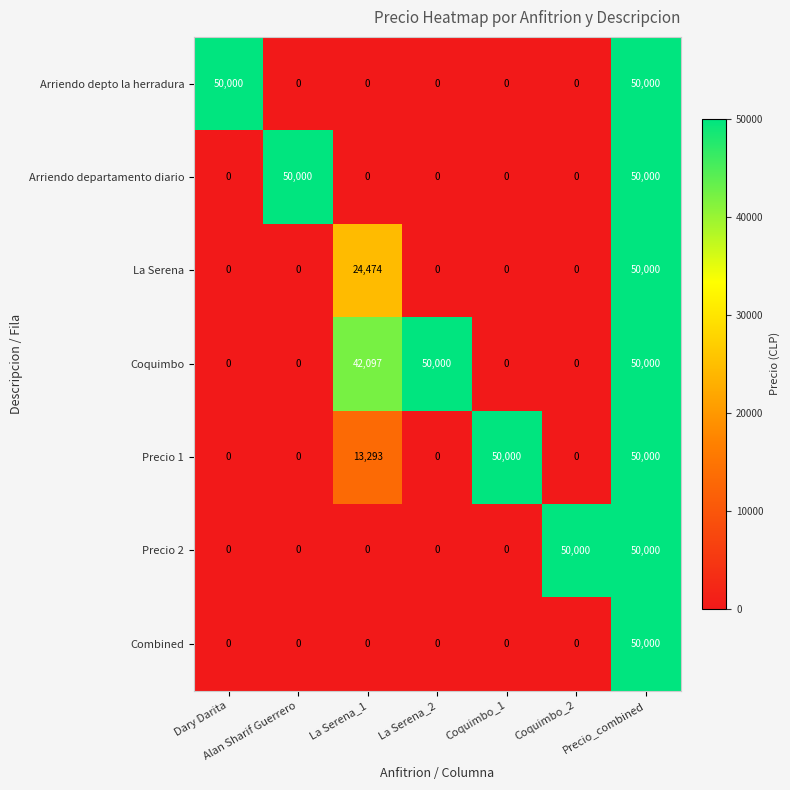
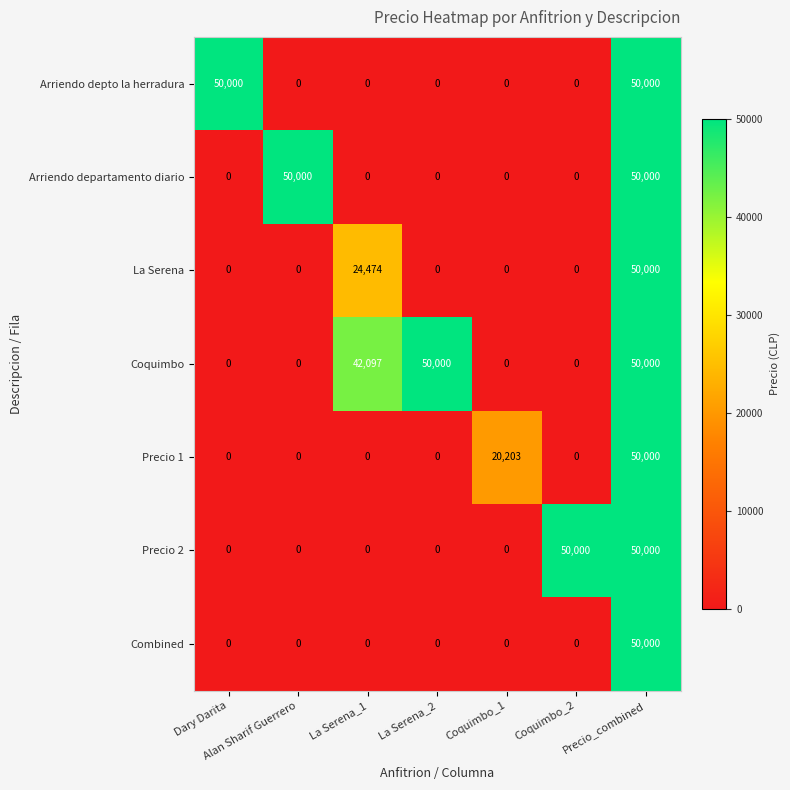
  {
    "Arriendo depto la herradura": {
      "Dary Darita": "50,000",
      "Alan Sharif Guerrero": "0",
      "La Serena_1": "0",
      "La Serena_2": "0",
      "Coquimbo_1": "0",
      "Coquimbo_2": "0",
      "Precio_combined": "50,000"
    },
    "Arriendo departamento diario": {
      "Dary Darita": "0",
      "Alan Sharif Guerrero": "50,000",
      "La Serena_1": "0",
      "La Serena_2": "0",
      "Coquimbo_1": "0",
      "Coquimbo_2": "0",
      "Precio_combined": "50,000"
    },
    "La Serena": {
      "Dary Darita": "0",
      "Alan Sharif Guerrero": "0",
      "La Serena_1": "24,474",
      "La Serena_2": "0",
      "Coquimbo_1": "0",
      "Coquimbo_2": "0",
      "Precio_combined": "50,000"
    },
    "Coquimbo": {
      "Dary Darita": "0",
      "Alan Sharif Guerrero": "0",
      "La Serena_1": "42,097",
      "La Serena_2": "50,000",
      "Coquimbo_1": "0",
      "Coquimbo_2": "0",
      "Precio_combined": "50,000"
    },
    "Precio 1": {
      "Dary Darita": "0",
      "Alan Sharif Guerrero": "0",
-     "La Serena_1": "13,293",
+     "La Serena_1": "0",
      "La Serena_2": "0",
-     "Coquimbo_1": "50,000",
+     "Coquimbo_1": "20,203",
      "Coquimbo_2": "0",
      "Precio_combined": "50,000"
    },
    "Precio 2": {
      "Dary Darita": "0",
      "Alan Sharif Guerrero": "0",
      "La Serena_1": "0",
      "La Serena_2": "0",
      "Coquimbo_1": "0",
      "Coquimbo_2": "50,000",
      "Precio_combined": "50,000"
    },
    "Combined": {
      "Dary Darita": "0",
      "Alan Sharif Guerrero": "0",
      "La Serena_1": "0",
      "La Serena_2": "0",
      "Coquimbo_1": "0",
      "Coquimbo_2": "0",
      "Precio_combined": "50,000"
    }
  }
